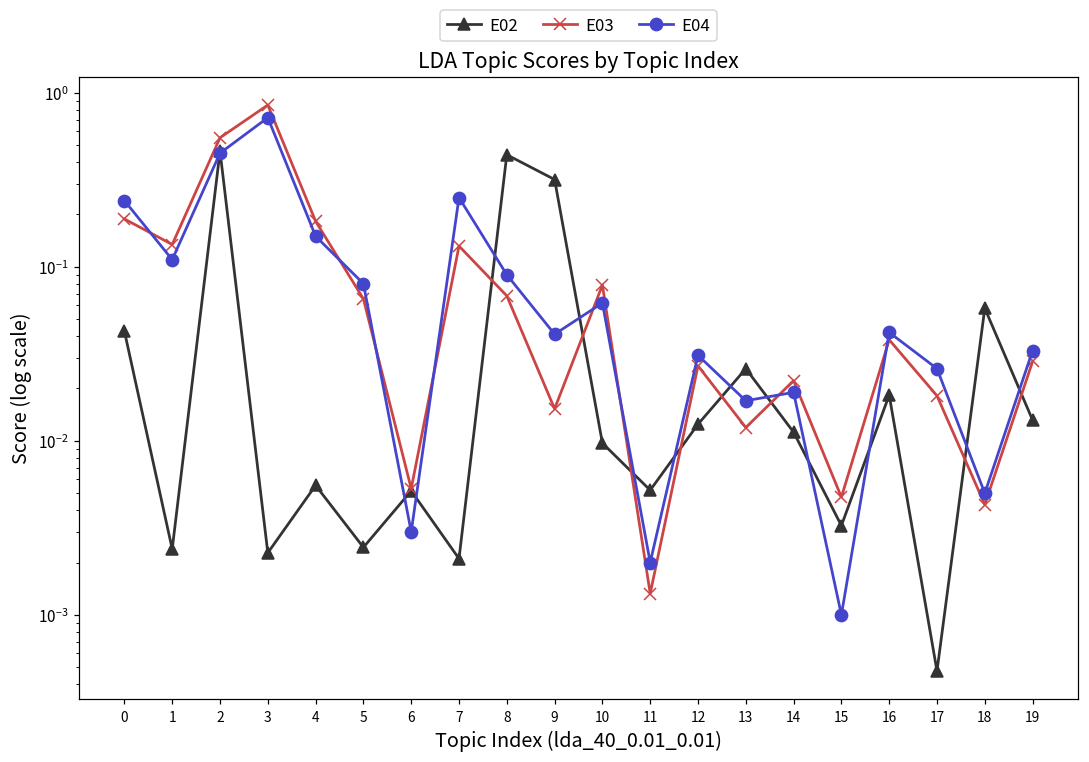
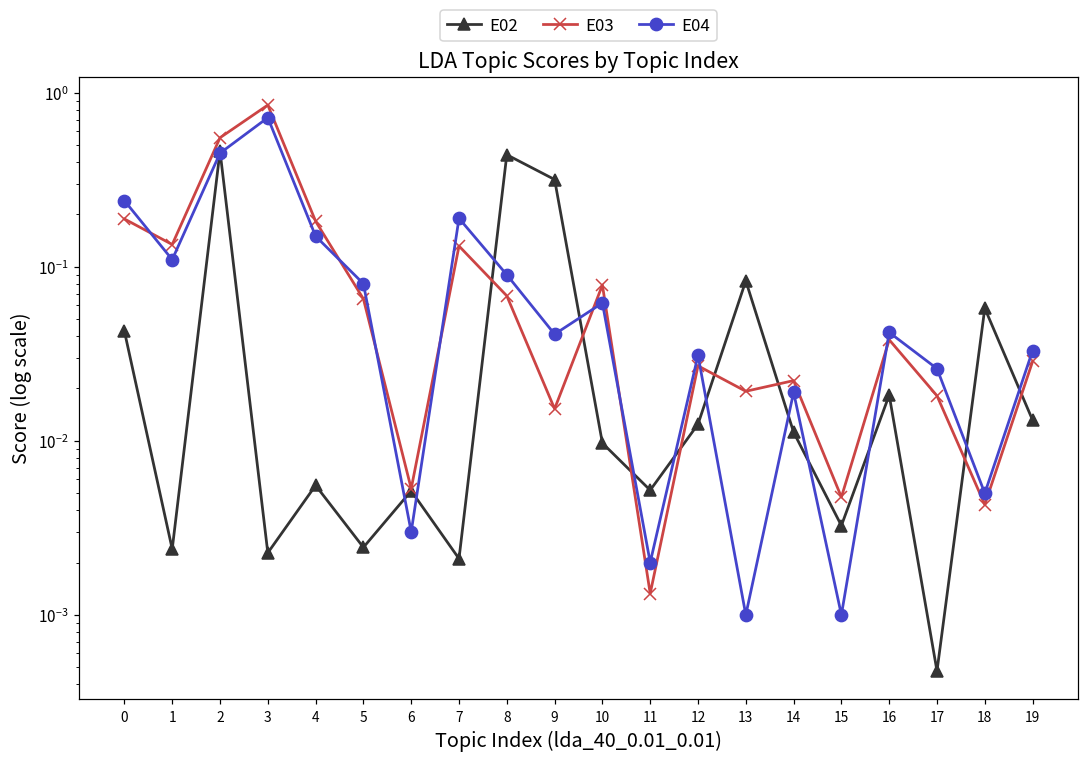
  {
    "E02": {
      "0": 0.043,
      "1": 0.0024,
      "3": 0.0023,
      "4": 0.0055,
      "5": 0.0024,
      "7": 0.0021,
      "8": 0.44,
      "9": 0.32,
      "10": 0.010,
      "11": 0.0052,
      "12": 0.012,
-     "13": 0.026,
+     "13": 0.08,
      "14": 0.011,
      "15": 0.0033,
      "16": 0.018,
      "17": 0.00048,
      "18": 0.058,
      "19": 0.013
    },
    "E03": {
      "0": 0.19,
      "1": 0.13,
      "2": 0.55,
      "3": 0.9,
      "4": 0.18,
      "5": 0.065,
      "7": 0.13,
      "8": 0.068,
      "9": 0.015,
      "10": 0.08,
      "11": 0.0013,
      "12": 0.027,
-     "13": 0.012,
+     "13": 0.019,
      "14": 0.022,
      "15": 0.0047,
      "16": 0.038,
      "17": 0.018,
      "18": 0.0043,
      "19": 0.029
    },
    "E04": {
      "0": 0.24,
      "1": 0.11,
      "3": 0.7,
      "4": 0.15,
      "5": 0.08,
      "6": 0.003,
-     "7": 0.25,
+     "7": 0.19,
      "8": 0.09,
      "9": 0.041,
      "10": 0.062,
      "11": 0.002,
      "12": 0.031,
-     "13": 0.017,
+     "13": 0.001,
      "14": 0.019,
      "15": 0.001,
      "16": 0.042,
      "17": 0.026,
      "18": 0.005,
      "19": 0.033
    }
  }
